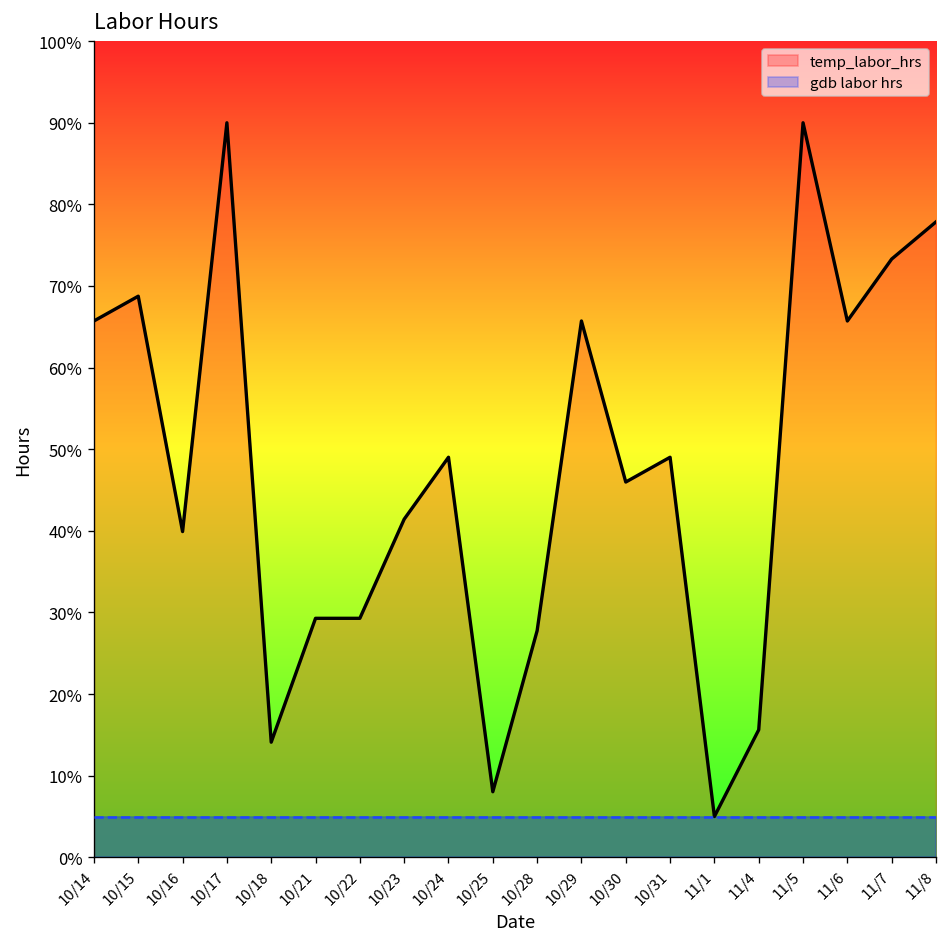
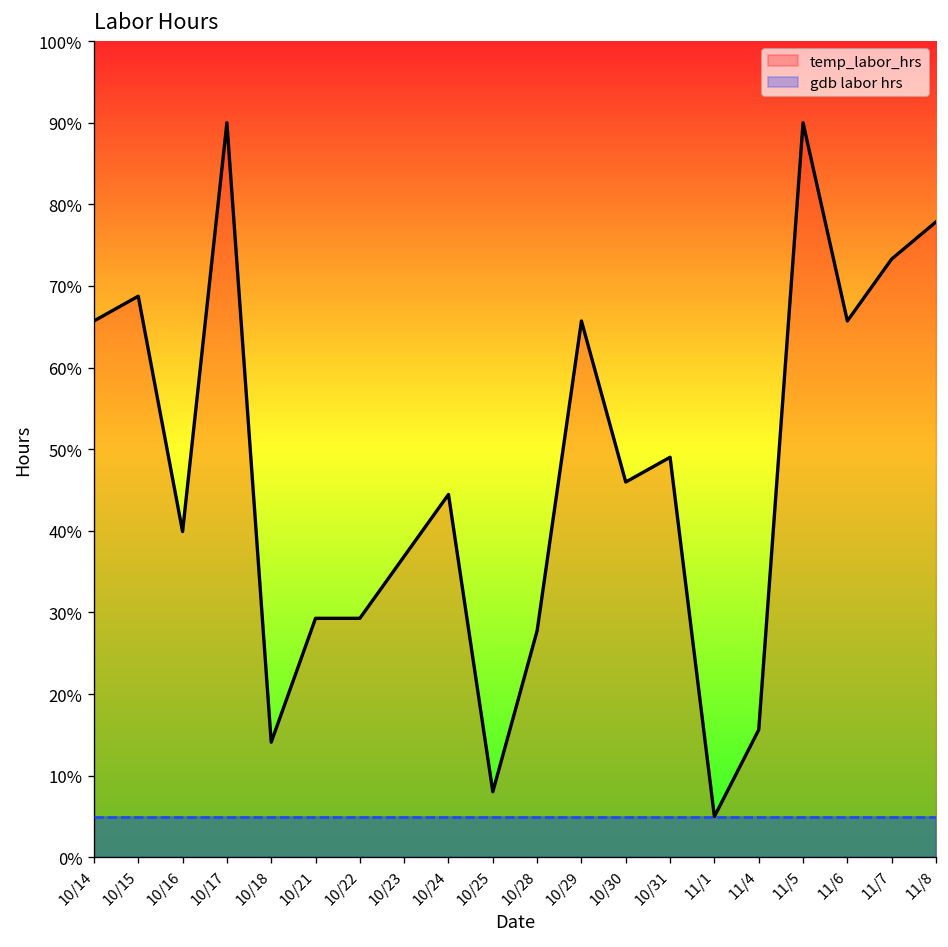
  {
    "temp_labor_hrs": {
      "10/14": "66%",
      "10/15": "69%",
      "10/16": "40%",
      "10/17": "90%",
      "10/18": "14%",
      "10/21": "29%",
      "10/22": "29%",
-     "10/23": "41%",
-     "10/24": "49%",
+     "10/23": "37%",
+     "10/24": "44%",
      "10/25": "8%",
      "10/28": "28%",
      "10/29": "66%",
      "10/30": "46%",
      "10/31": "49%",
      "11/4": "16%",
      "11/5": "90%",
      "11/6": "66%",
      "11/7": "73%",
      "11/8": "78%"
    }
  }
